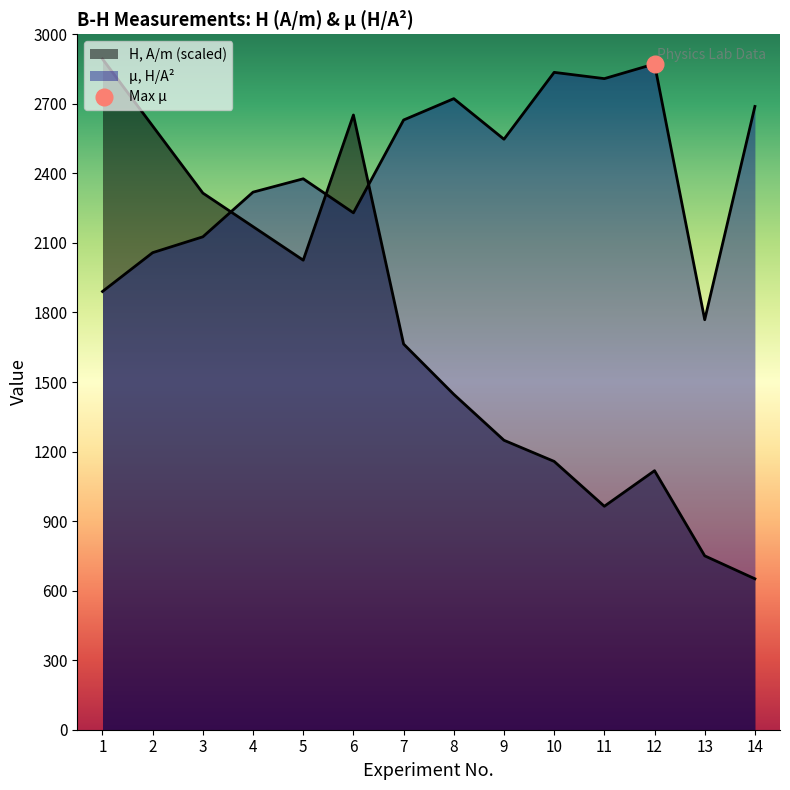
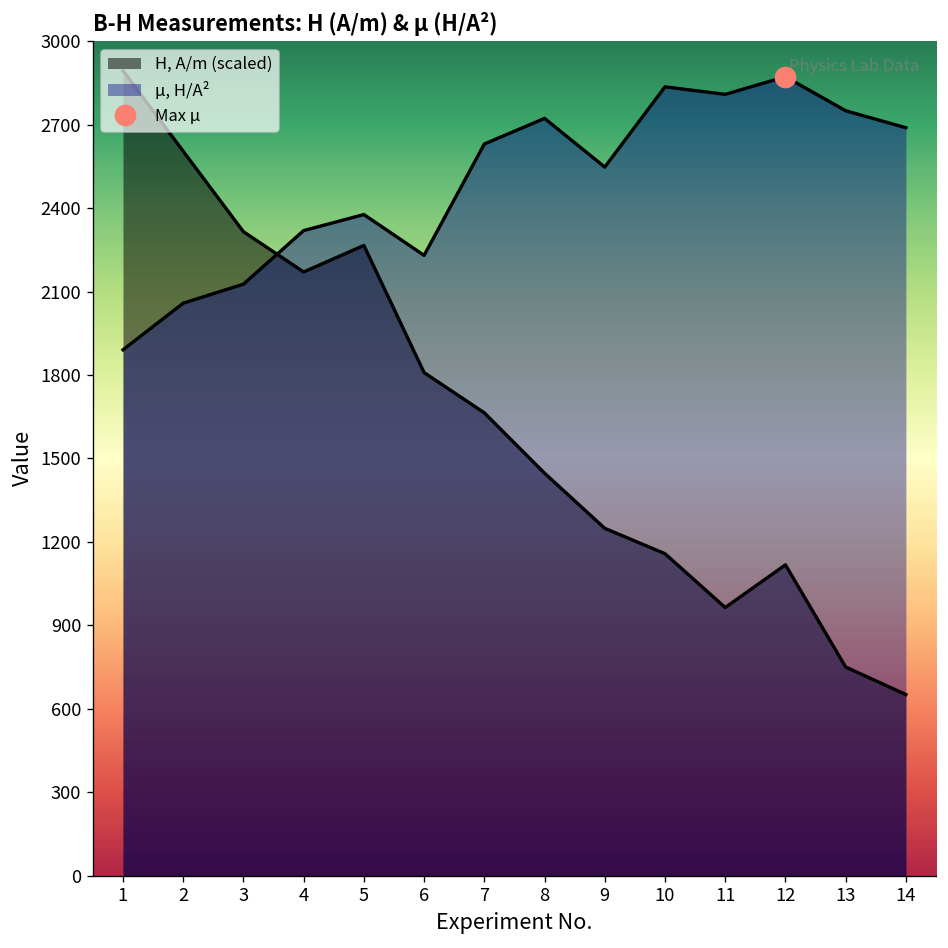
  {
    "H, A/m (scaled)": {
      "2": 2600,
      "3": 2320,
      "4": 2170,
-     "5": 2030,
-     "6": 2650,
+     "5": 2270,
+     "6": 1810,
      "7": 1660,
      "8": 1450,
      "9": 1250,
      "10": 1160,
      "11": 960,
      "12": 1120,
      "13": 750,
      "14": 650
    },
    "μ, H/A²": {
      "1": 1890,
      "2": 2060,
      "3": 2130,
      "4": 2320,
      "5": 2380,
      "6": 2230,
      "7": 2630,
      "8": 2720,
      "9": 2550,
      "10": 2840,
      "11": 2810,
-     "13": 1770,
+     "13": 2750,
      "14": 2690
    }
  }
